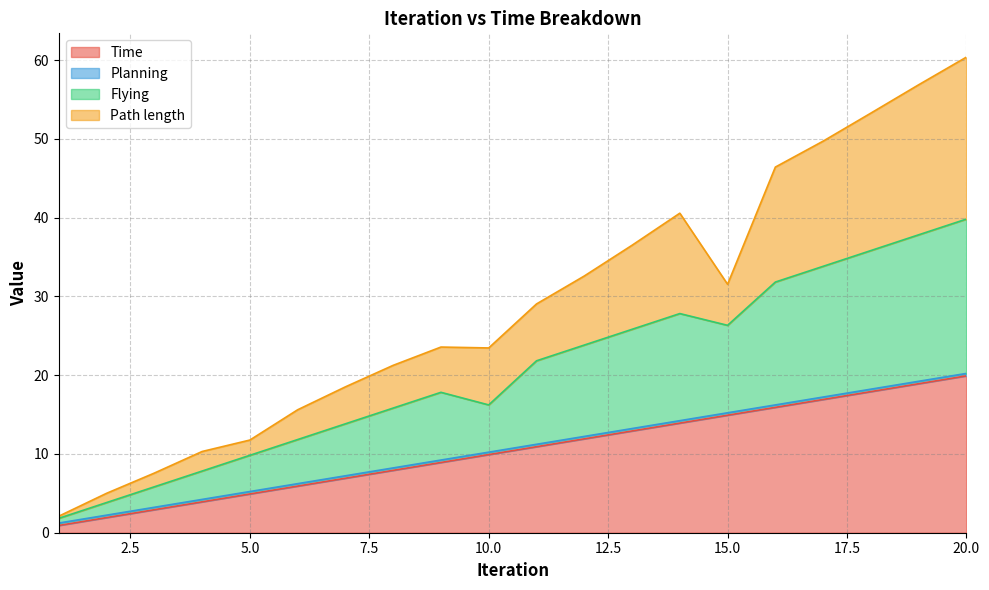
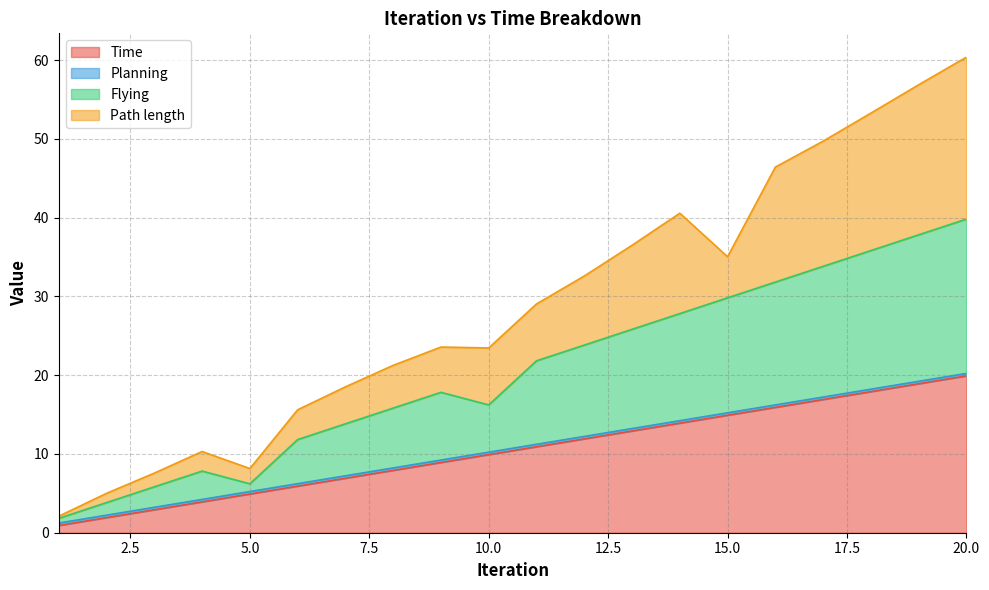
  {
    "Flying": {
-     "5.0": 5,
+     "5.0": 1,
      "10.0": 6,
-     "15.0": 11,
+     "15.0": 15,
      "20.0": 20
    },
    "Path length": {
      "5.0": 2,
      "10.0": 7,
      "15.0": 5,
      "20.0": 21
    }
  }
